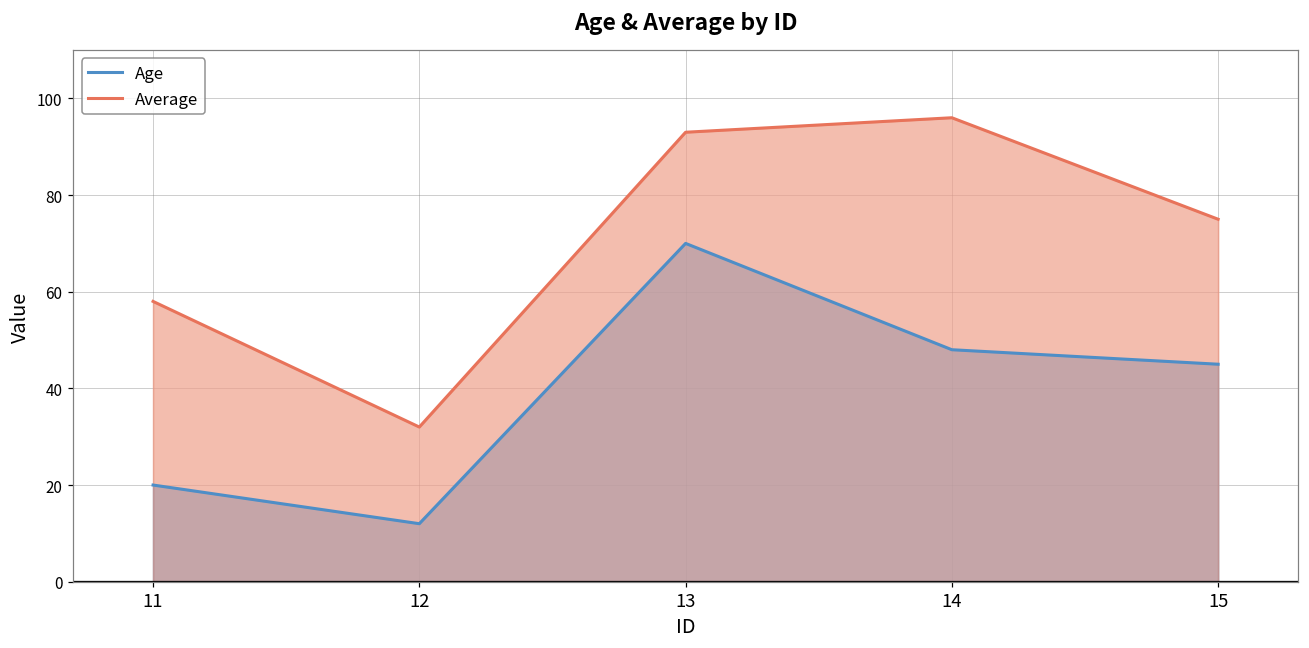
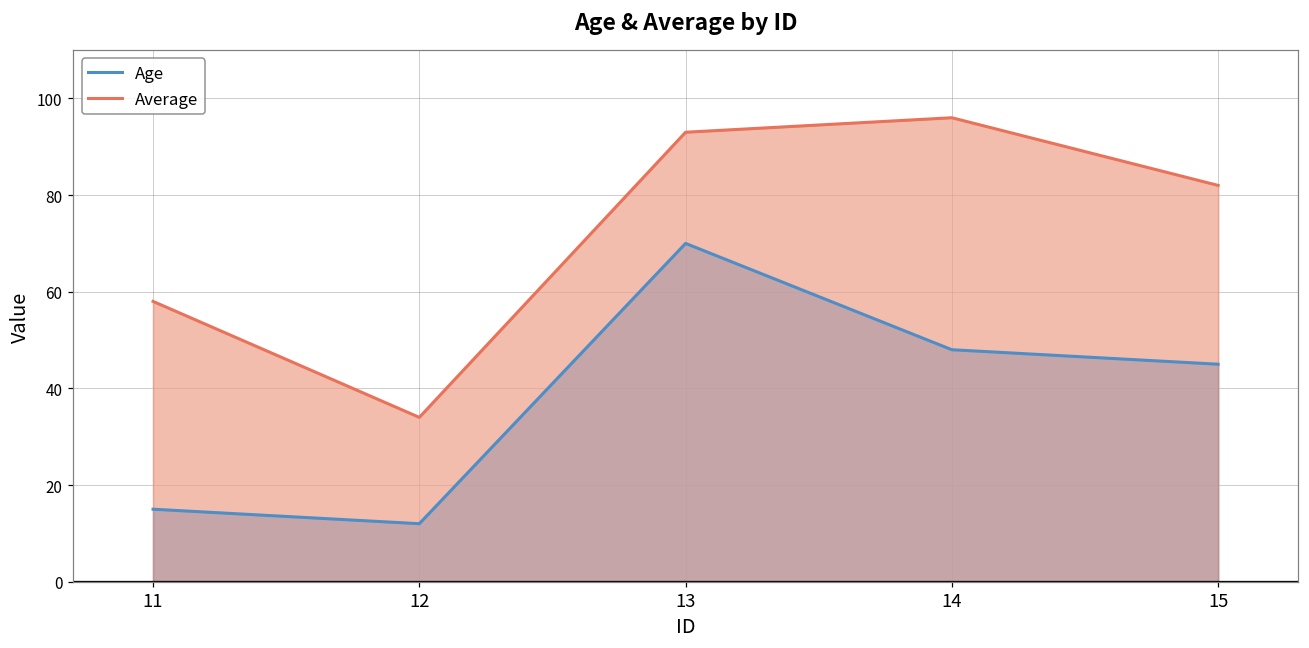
  {
    "Age": {
-     "11": 20,
+     "11": 15,
      "12": 12,
      "13": 70,
      "14": 48,
      "15": 45
    },
    "Average": {
      "11": 58,
-     "12": 32,
+     "12": 34,
      "13": 93,
      "14": 96,
-     "15": 75
+     "15": 82
    }
  }
